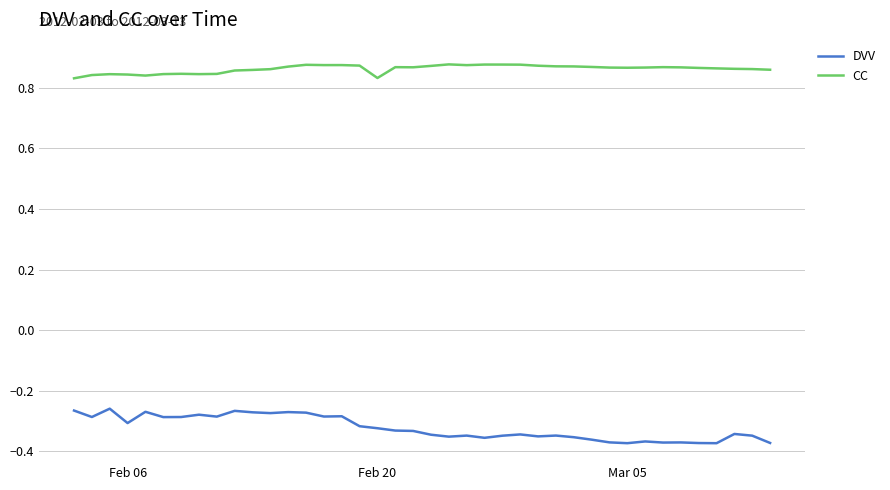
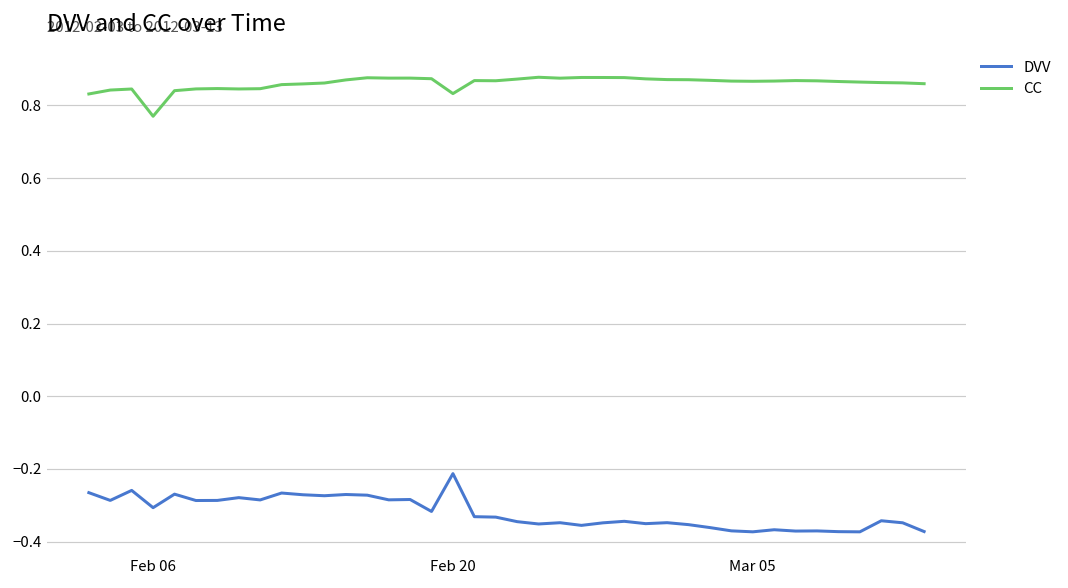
  {
    "DVV": {
      "Feb 06": -0.31,
-     "Feb 20": -0.32,
+     "Feb 20": -0.21,
      "Mar 05": -0.37
    },
    "CC": {
-     "Feb 06": 0.84,
+     "Feb 06": 0.77,
      "Feb 20": 0.83,
      "Mar 05": 0.87
    }
  }
